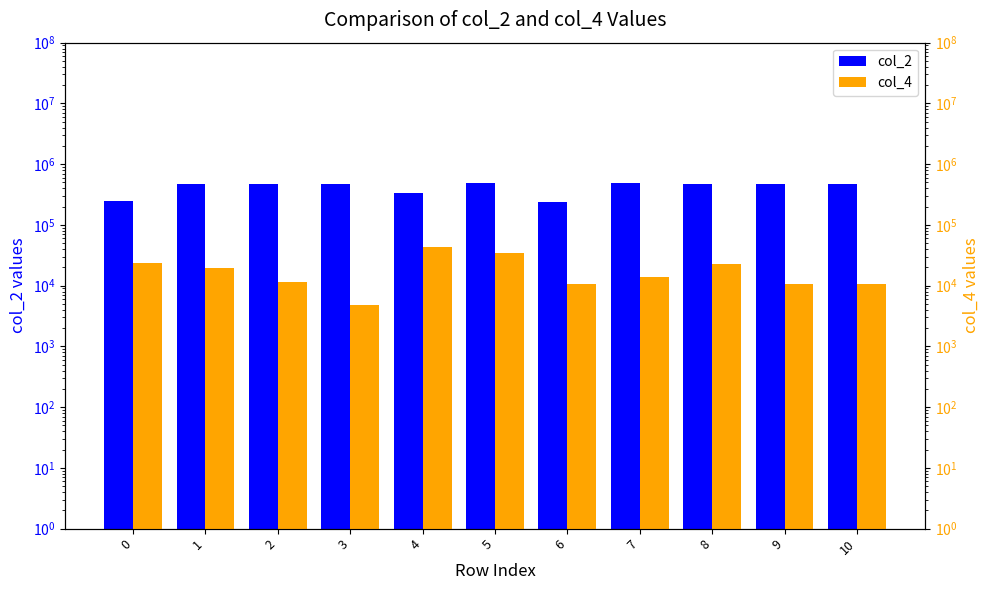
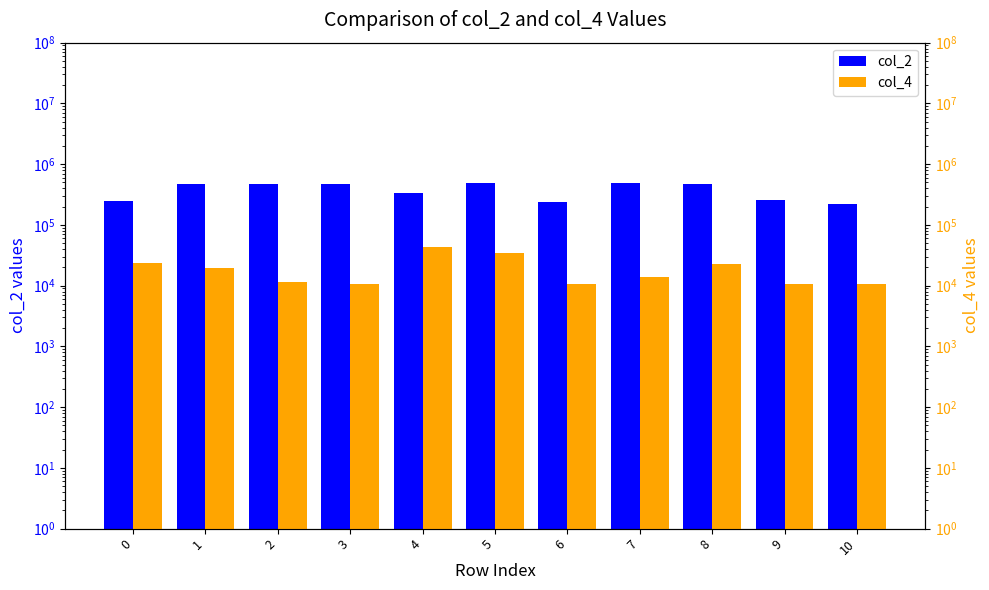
  {
    "col_2": {
      "0": 250000,
      "1": 500000,
      "2": 500000,
      "3": 500000,
      "4": 300000,
      "5": 500000,
      "6": 240000,
      "7": 500000,
      "8": 500000,
-     "9": 500000,
-     "10": 500000
+     "9": 260000,
+     "10": 220000
    },
    "col_4": {
      "0": 24000,
      "1": 20000,
      "2": 11000,
-     "3": 5000,
+     "3": 11000,
      "4": 40000,
      "5": 30000,
      "6": 11000,
      "7": 14000,
      "8": 23000,
      "9": 11000,
      "10": 11000
    }
  }
